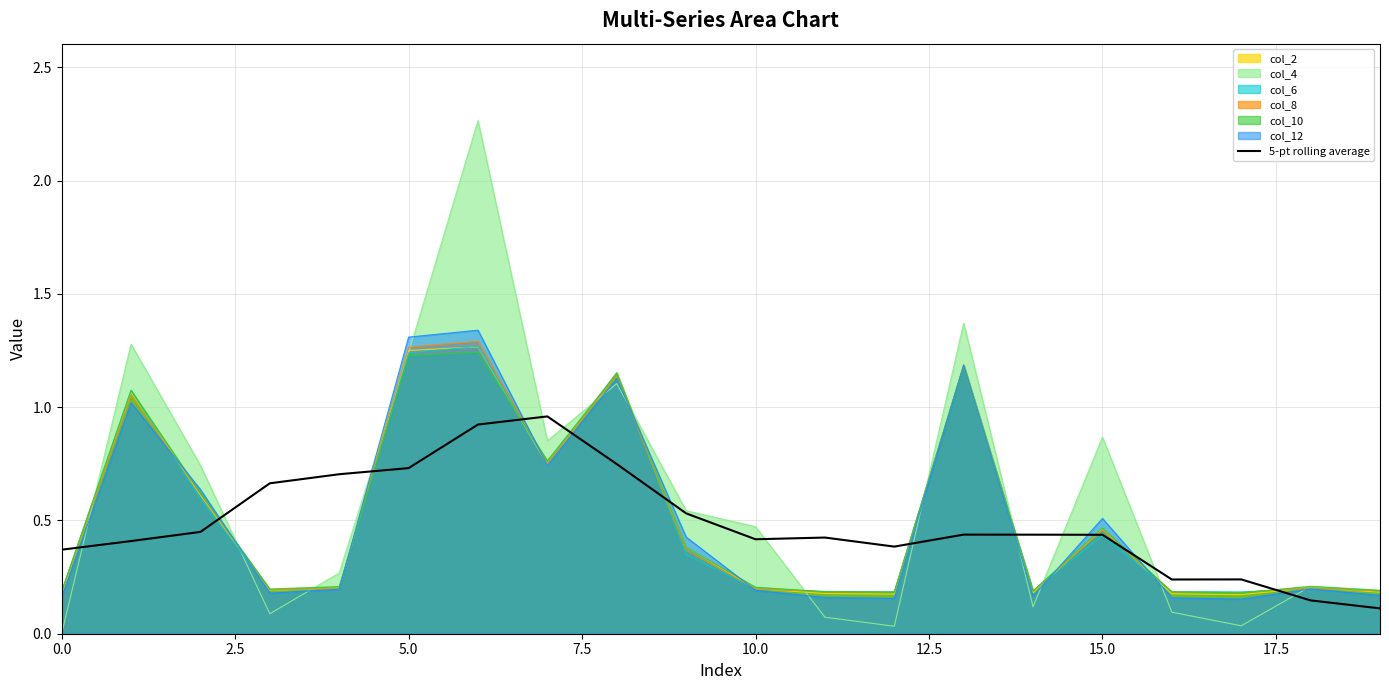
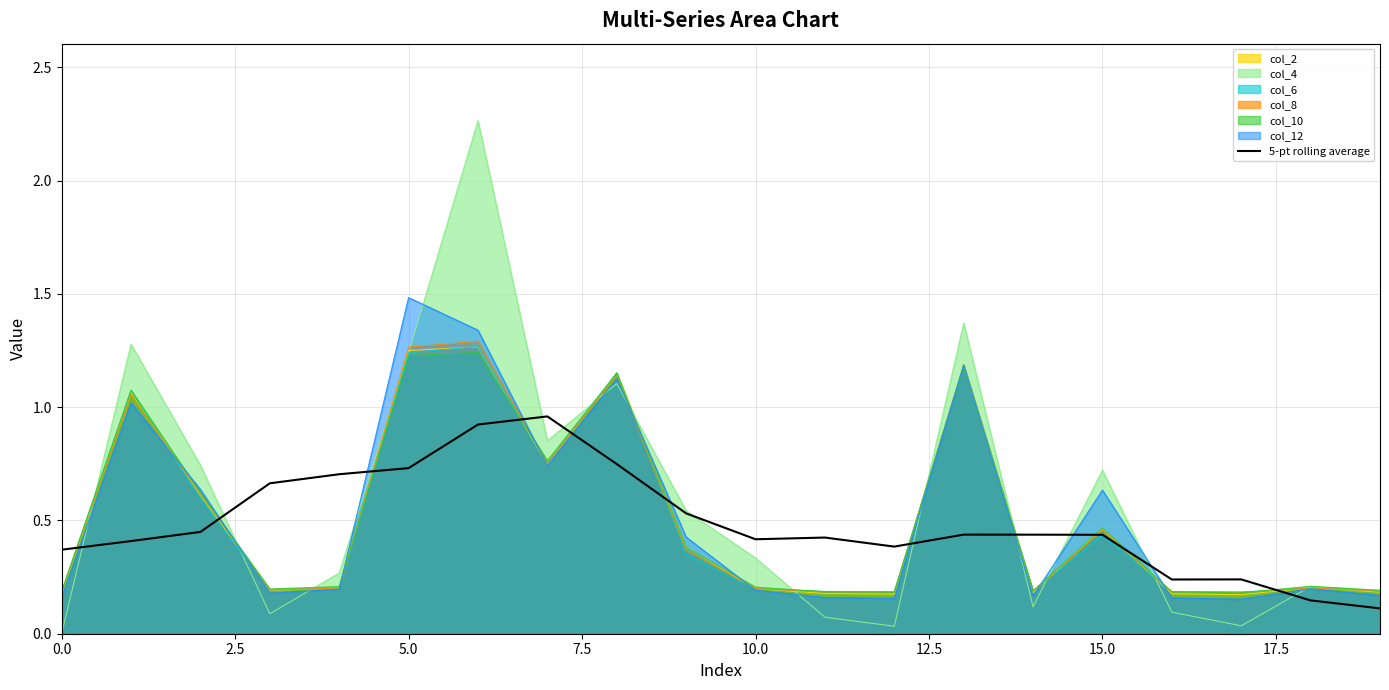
  {
    "col_4": {
      "0.0": 0.00,
-     "10.0": 0.47,
-     "15.0": 0.87
+     "10.0": 0.33,
+     "15.0": 0.72
    },
    "col_8": {
      "5.0": 1.26
    },
    "col_12": {
      "0.0": 0.16,
-     "5.0": 1.31,
-     "15.0": 0.51
+     "5.0": 1.48,
+     "15.0": 0.63
    },
    "5-pt rolling average": {
      "0.0": 0.37,
      "5.0": 0.73,
      "10.0": 0.42
    }
  }
